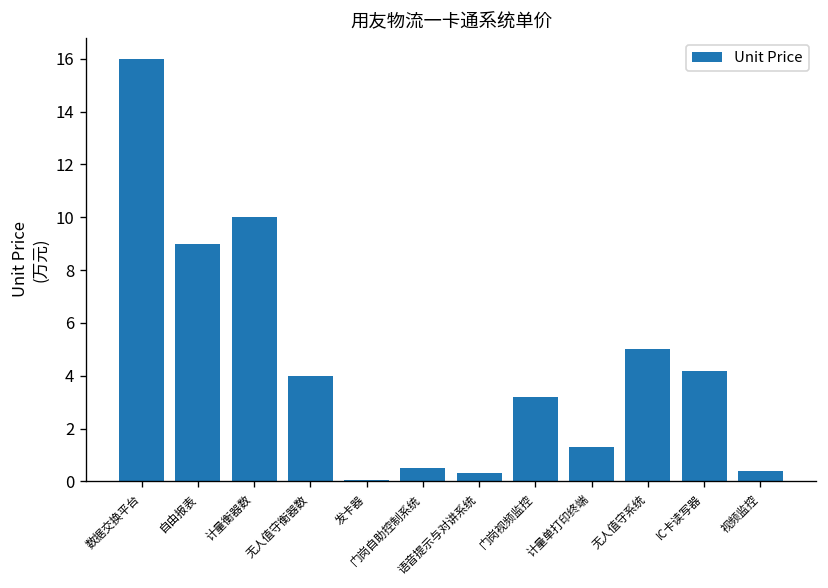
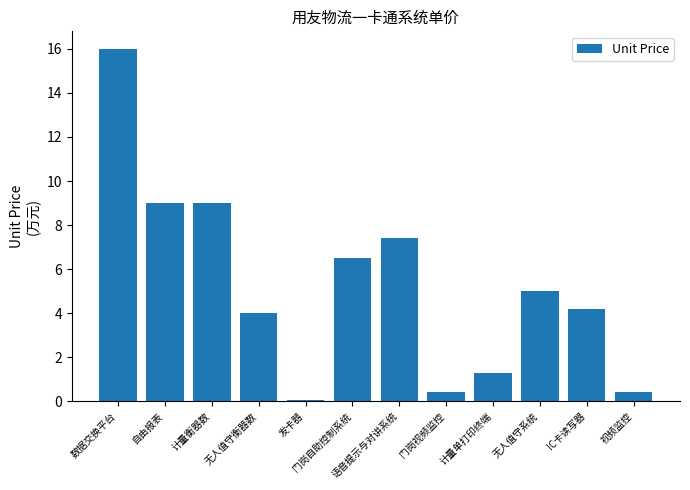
  {
    "数据交换平台": 16.0,
    "自由报表": 9.0,
-   "计量衡器数": 10,
+   "计量衡器数": 9,
    "无人值守衡器数": 4.0,
-   "门岗自助控制系统": 0.5,
-   "语音提示与对讲系统": 0.3,
-   "门岗视频监控": 3.2,
+   "门岗自助控制系统": 6.5,
+   "语音提示与对讲系统": 7.4,
+   "门岗视频监控": 0.4,
    "计量单打印终端": 1.3,
    "无人值守系统": 5.0,
    "IC卡读写器": 4.2,
    "视频监控": 0.4
  }
